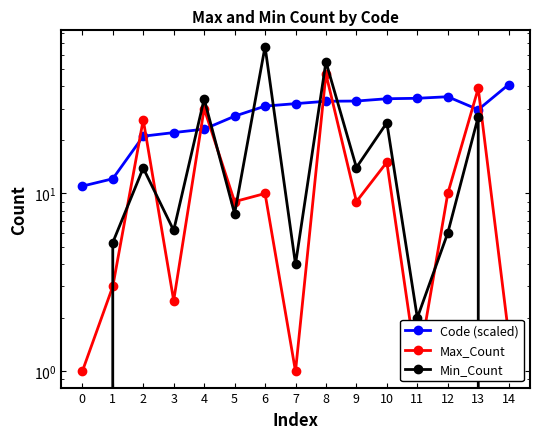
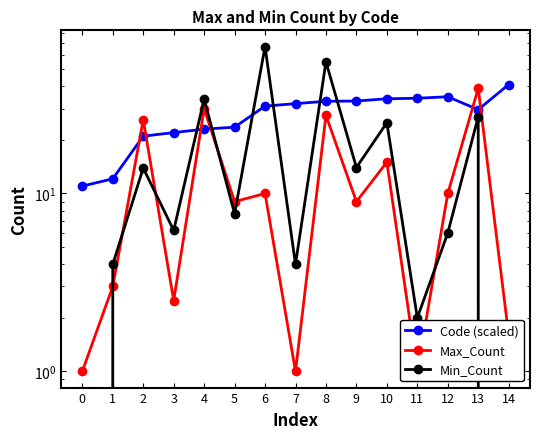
  {
    "Code (scaled)": {
      "0": 11,
      "1": 12,
      "2": 21,
      "3": 22,
      "4": 23,
-     "5": 27,
+     "5": 24,
      "6": 31,
      "7": 32,
      "8": 33,
      "9": 33,
      "10": 34,
      "11": 34,
      "12": 35,
      "13": 30,
      "14": 41
    },
    "Max_Count": {
      "0": 1,
      "1": 3,
      "2": 26,
      "3": 2.5,
      "4": 30,
      "5": 9,
      "6": 10,
      "7": 1,
-     "8": 47,
+     "8": 28,
      "9": 9,
      "10": 15,
      "12": 10,
      "13": 39
    },
    "Min_Count": {
-     "1": 5.3,
+     "1": 4.0,
      "2": 14,
      "3": 6.2,
      "4": 34,
      "5": 7.7,
      "6": 67,
      "7": 4.0,
      "8": 55,
      "9": 14,
      "10": 25,
      "11": 2.0,
      "12": 6.0,
      "13": 27
    }
  }
